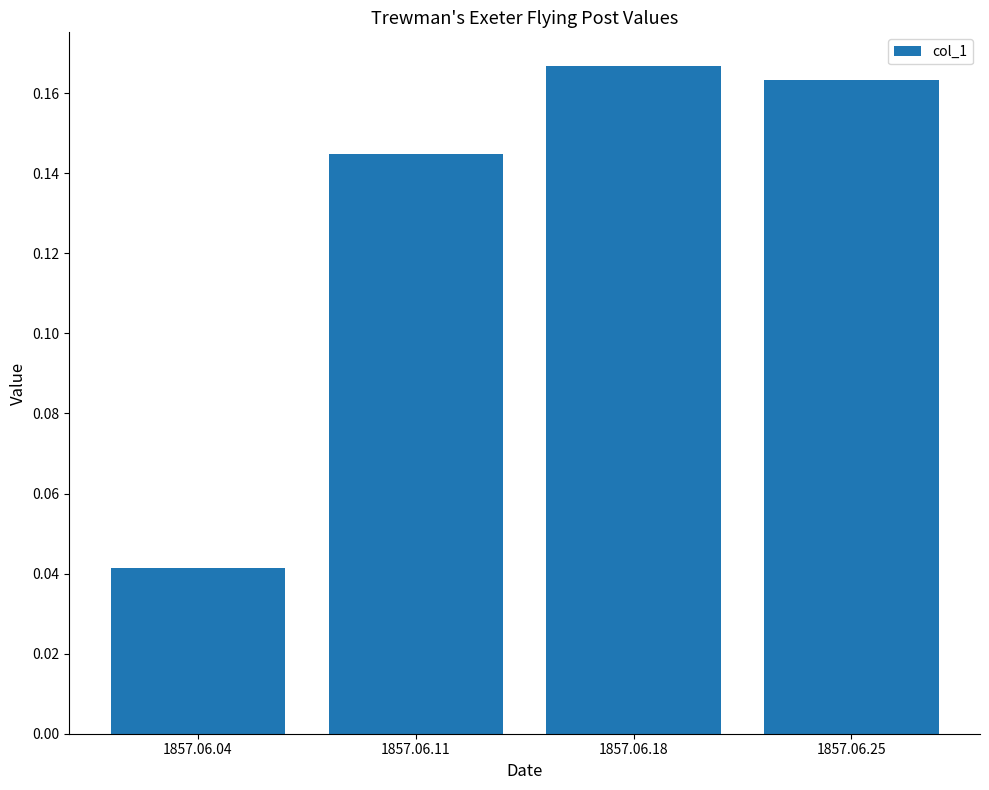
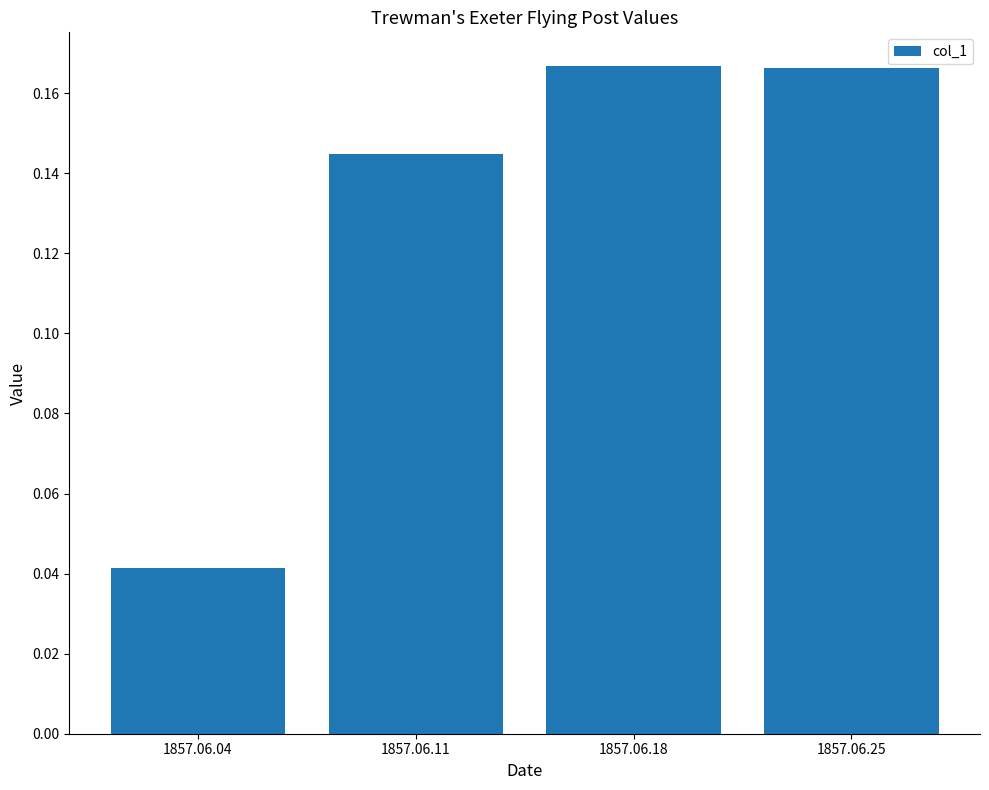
  {
    "1857.06.04": 0.041,
    "1857.06.11": 0.145,
    "1857.06.18": 0.167,
-   "1857.06.25": 0.163
+   "1857.06.25": 0.166
  }
